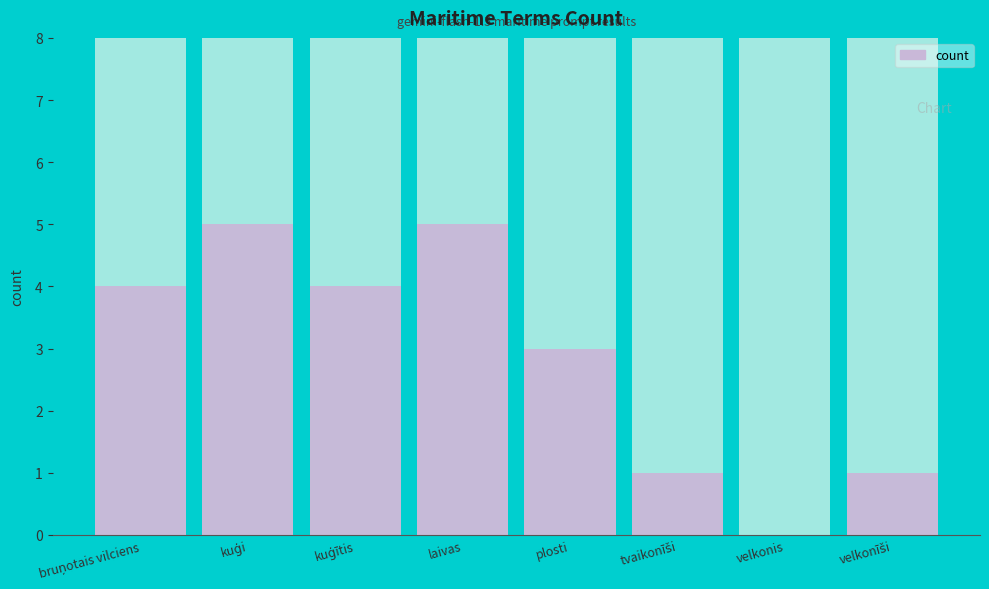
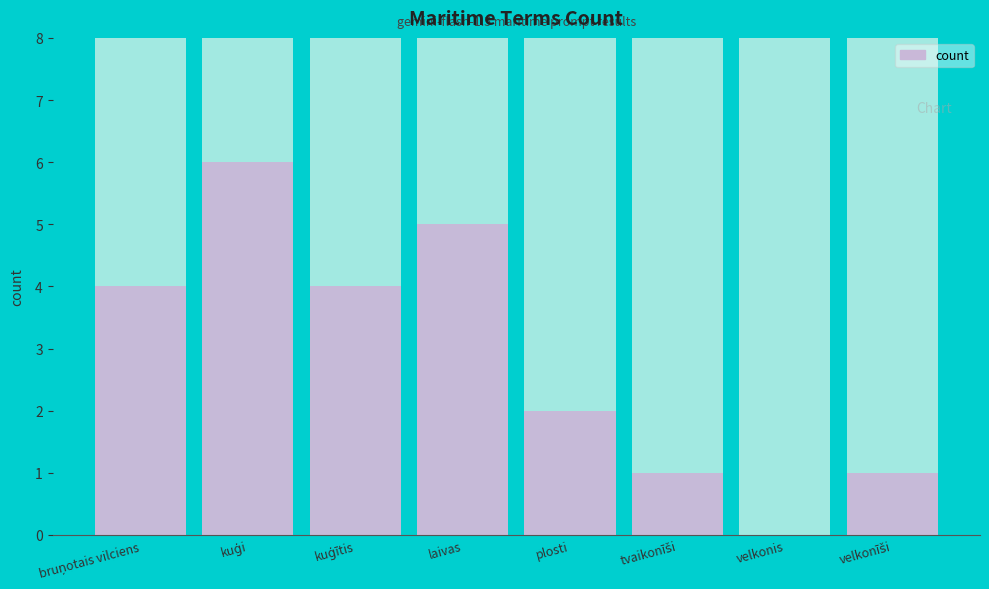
  {
    "count": {
-     "kuģi": 5,
-     "plosti": 3,
+     "kuģi": 6,
+     "plosti": 2,
      "velkonis": 0
    }
  }
